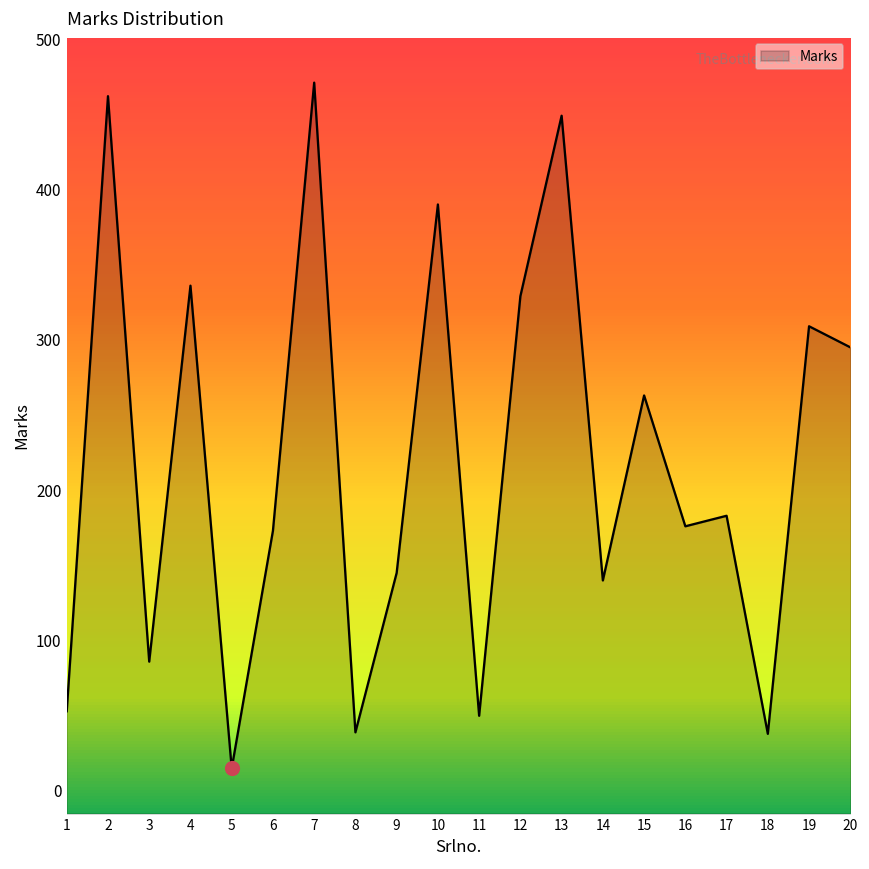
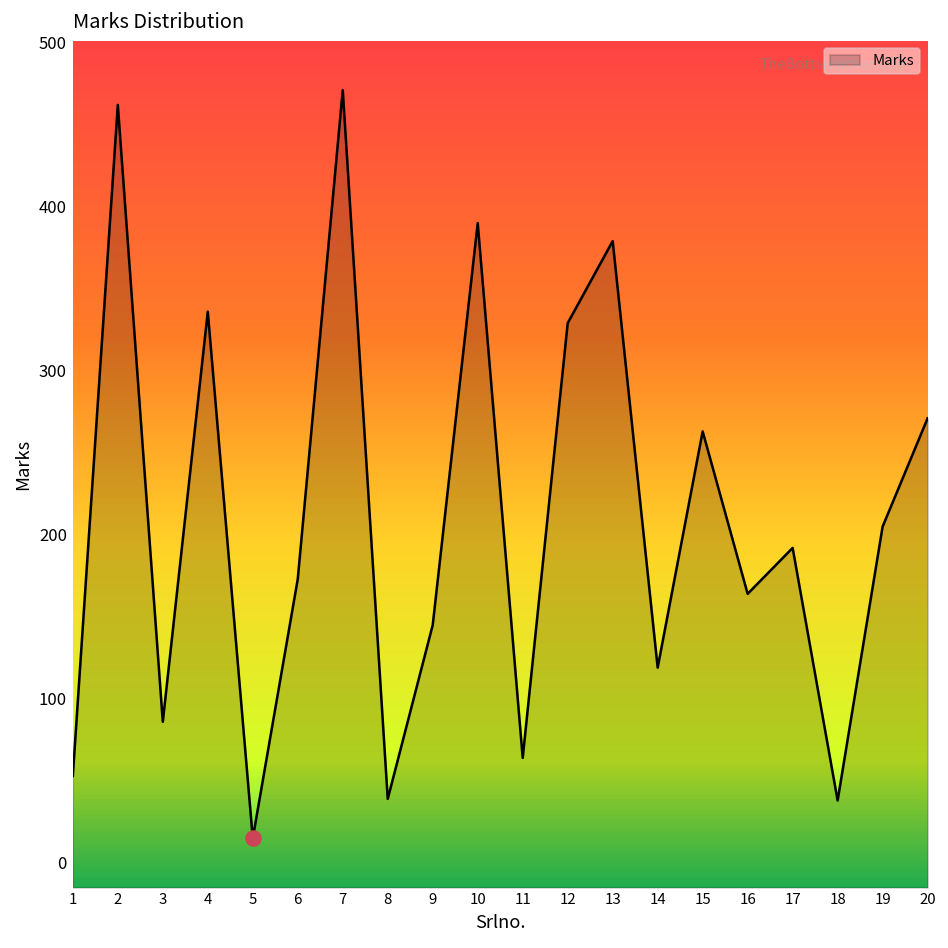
  {
    "Marks": {
      "1": 53,
      "2": 462,
      "3": 86,
      "4": 336,
      "6": 173,
      "7": 471,
      "8": 39,
      "9": 145,
      "10": 390,
-     "11": 50,
+     "11": 64,
      "12": 329,
-     "13": 449,
-     "14": 140,
+     "13": 379,
+     "14": 119,
      "15": 263,
-     "16": 176,
-     "17": 183,
+     "16": 164,
+     "17": 192,
      "18": 38,
-     "19": 309,
-     "20": 295
+     "19": 205,
+     "20": 271
    }
  }
